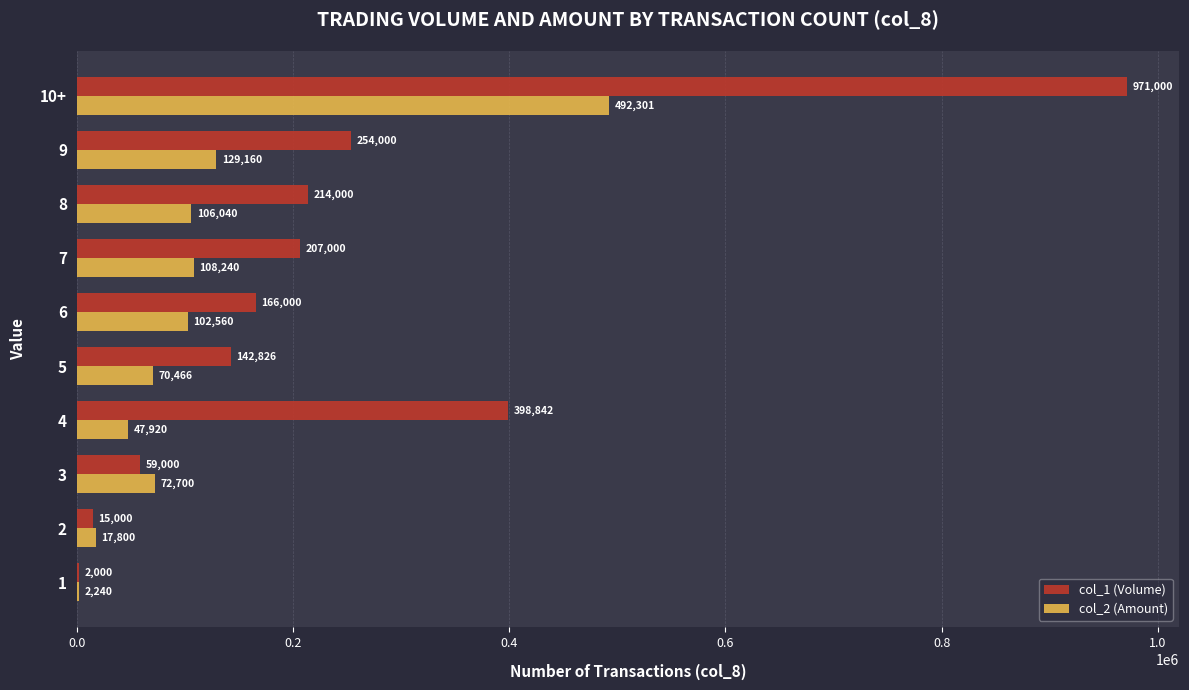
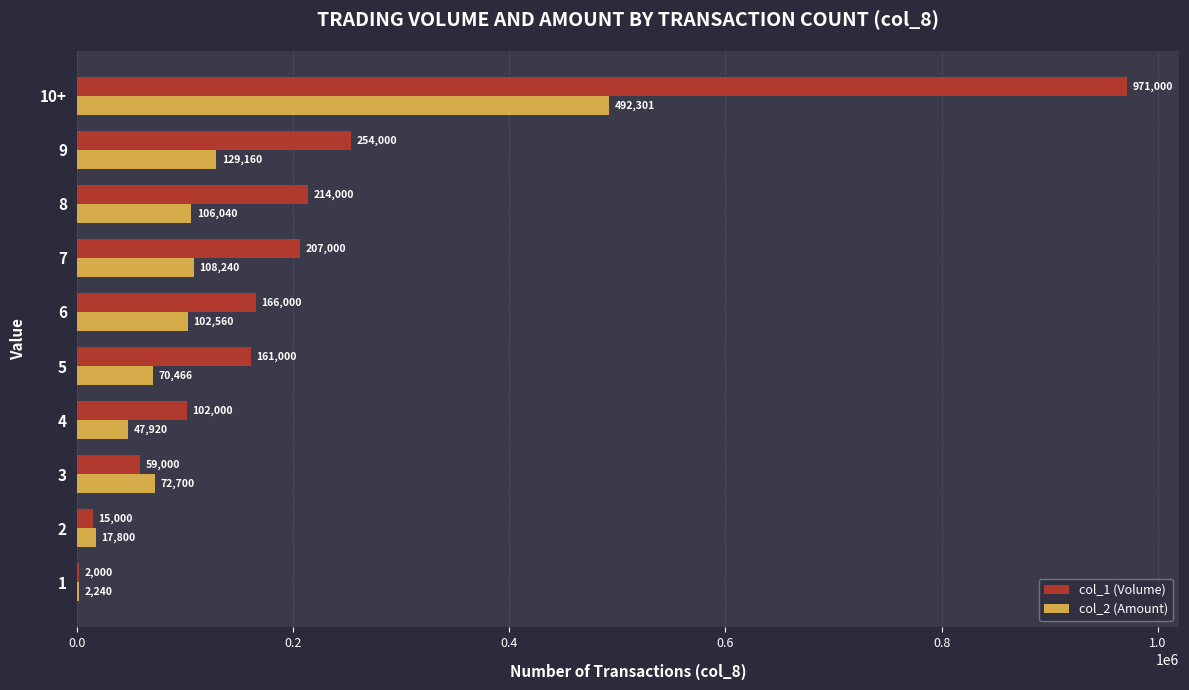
  {
    "col_1 (Volume)": {
      "10+": "971,000",
      "9": "254,000",
      "8": "214,000",
      "7": "207,000",
      "6": "166,000",
-     "5": "142,826",
-     "4": "398,842",
+     "5": "161,000",
+     "4": "102,000",
      "3": "59,000",
      "2": "15,000",
      "1": "2,000"
    },
    "col_2 (Amount)": {
      "10+": "492,301",
      "9": "129,160",
      "8": "106,040",
      "7": "108,240",
      "6": "102,560",
      "5": "70,466",
      "4": "47,920",
      "3": "72,700",
      "2": "17,800",
      "1": "2,240"
    }
  }
